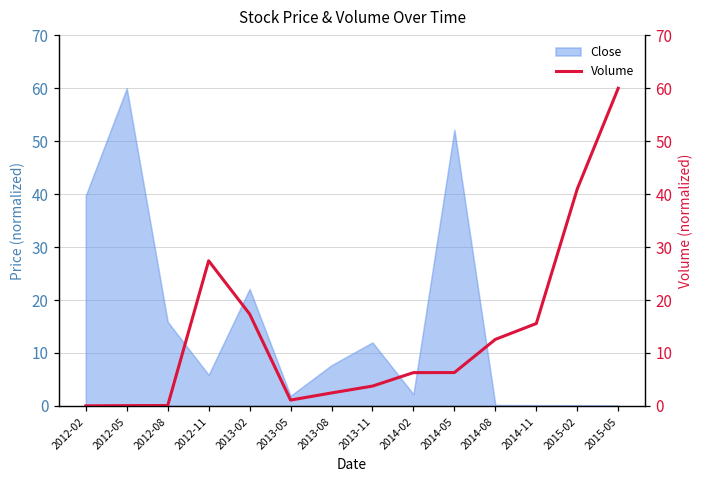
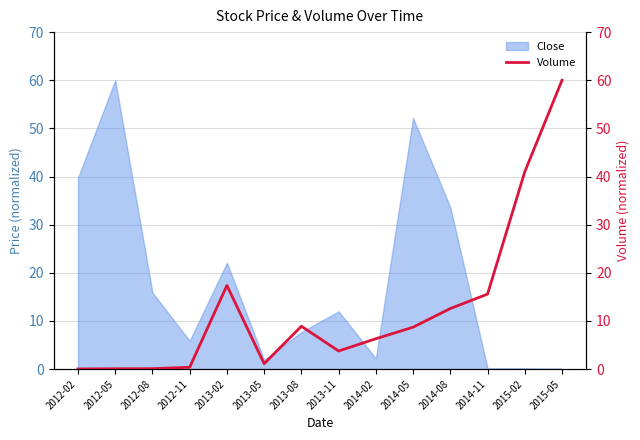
  {
    "Close": {
      "2012-02": 40,
      "2012-05": 60,
      "2012-08": 16,
      "2012-11": 6,
      "2013-02": 22,
      "2013-05": 2,
      "2013-08": 8,
      "2013-11": 12,
      "2014-02": 2,
      "2014-05": 52,
-     "2014-08": 0
+     "2014-08": 34
    },
    "Volume": {
      "2012-02": 0,
      "2012-05": 0,
      "2012-08": 0,
-     "2012-11": 27,
+     "2012-11": 0,
      "2013-02": 17,
      "2013-05": 1,
-     "2013-08": 2,
+     "2013-08": 9,
      "2013-11": 4,
      "2014-02": 6,
-     "2014-05": 6,
+     "2014-05": 9,
      "2014-08": 13,
      "2014-11": 16,
      "2015-02": 41,
      "2015-05": 60
    }
  }
